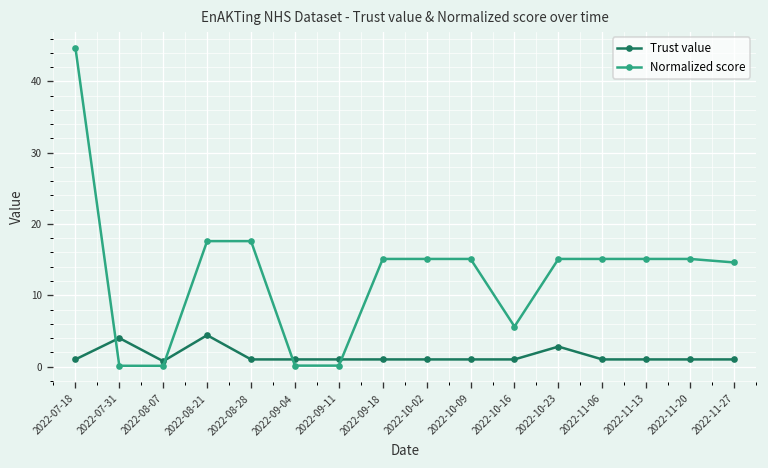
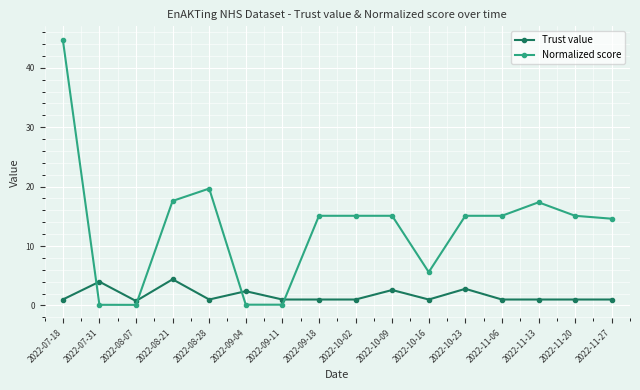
  {
    "Trust value": {
      "2022-07-18": 1,
      "2022-07-31": 4,
      "2022-08-07": 1,
      "2022-08-21": 4,
      "2022-08-28": 1,
-     "2022-09-04": 1,
+     "2022-09-04": 2,
      "2022-09-11": 1,
      "2022-09-18": 1,
      "2022-10-02": 1,
-     "2022-10-09": 1,
+     "2022-10-09": 3,
      "2022-10-16": 1,
      "2022-10-23": 3,
      "2022-11-06": 1,
      "2022-11-13": 1,
      "2022-11-20": 1,
      "2022-11-27": 1
    },
    "Normalized score": {
      "2022-07-18": 45,
      "2022-07-31": 0,
      "2022-08-07": 0,
      "2022-08-21": 18,
-     "2022-08-28": 18,
+     "2022-08-28": 20,
      "2022-09-04": 0,
      "2022-09-11": 0,
      "2022-09-18": 15,
      "2022-10-02": 15,
      "2022-10-09": 15,
      "2022-10-16": 6,
      "2022-10-23": 15,
      "2022-11-06": 15,
-     "2022-11-13": 15,
+     "2022-11-13": 17,
      "2022-11-20": 15,
      "2022-11-27": 15
    }
  }
